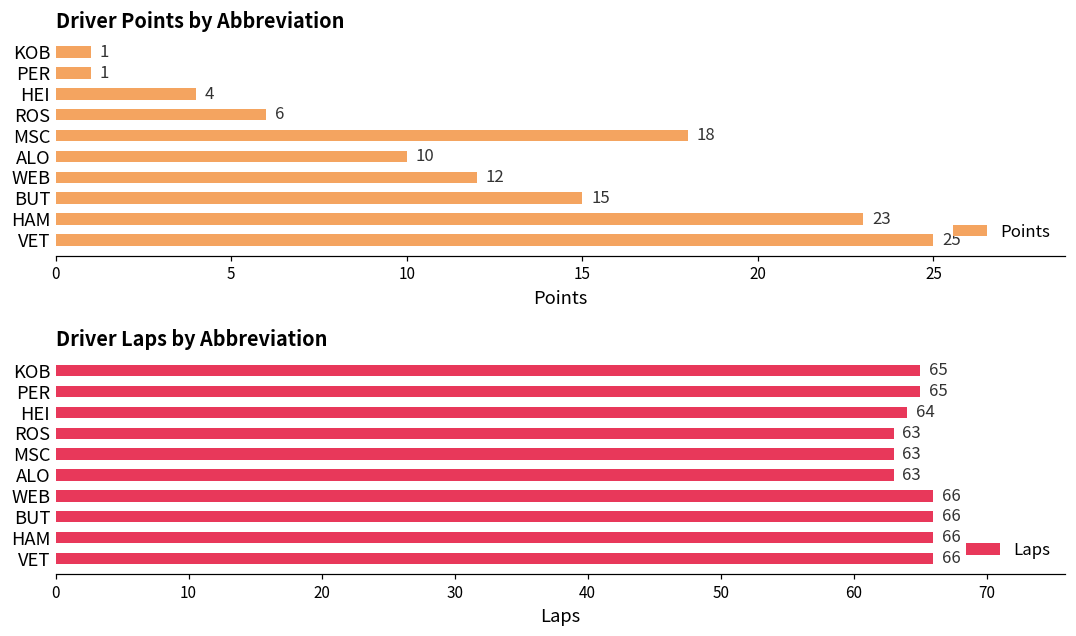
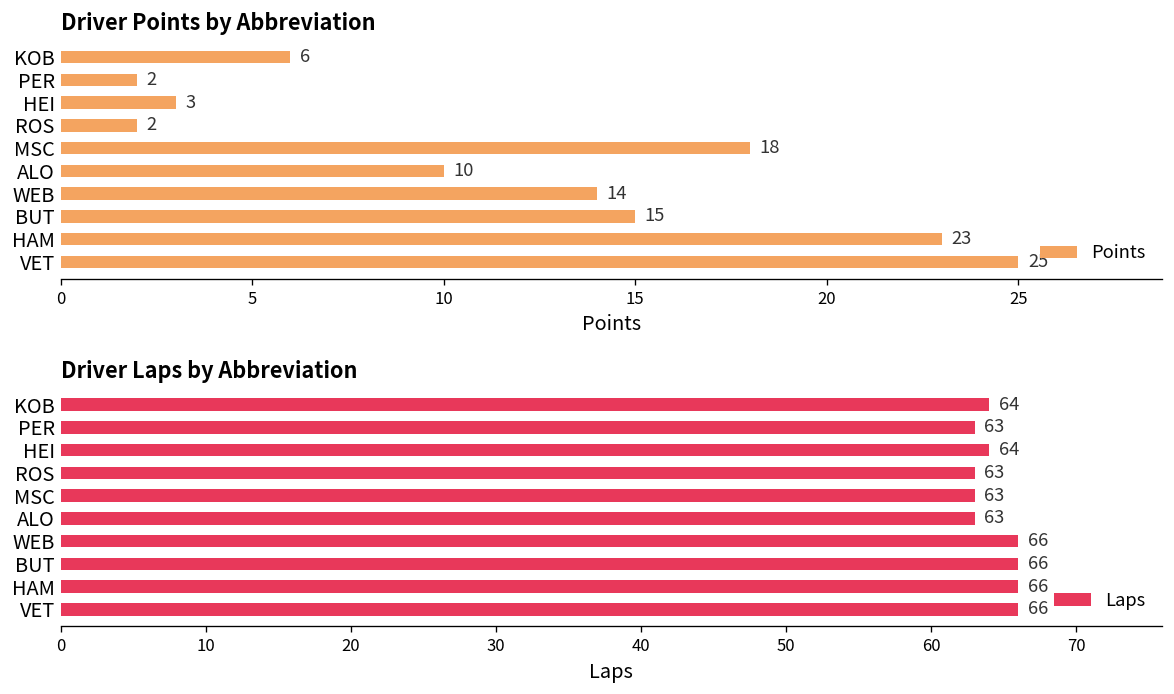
  {
    "Driver Points by Abbreviation": {
-     "KOB": 1,
-     "PER": 1,
-     "HEI": 4,
-     "ROS": 6,
+     "KOB": 6,
+     "PER": 2,
+     "HEI": 3,
+     "ROS": 2,
      "MSC": 18,
      "ALO": 10,
-     "WEB": 12,
+     "WEB": 14,
      "BUT": 15,
      "HAM": 23,
      "VET": 25
    },
    "Driver Laps by Abbreviation": {
-     "KOB": 65,
-     "PER": 65,
+     "KOB": 64,
+     "PER": 63,
      "HEI": 64,
      "ROS": 63,
      "MSC": 63,
      "ALO": 63,
      "WEB": 66,
      "BUT": 66,
      "HAM": 66,
      "VET": 66
    }
  }
